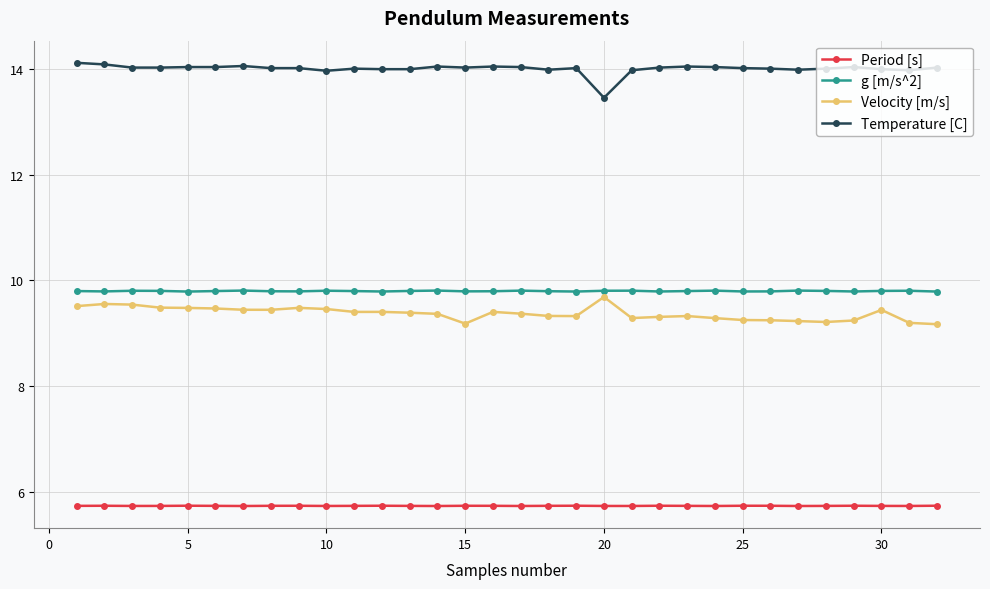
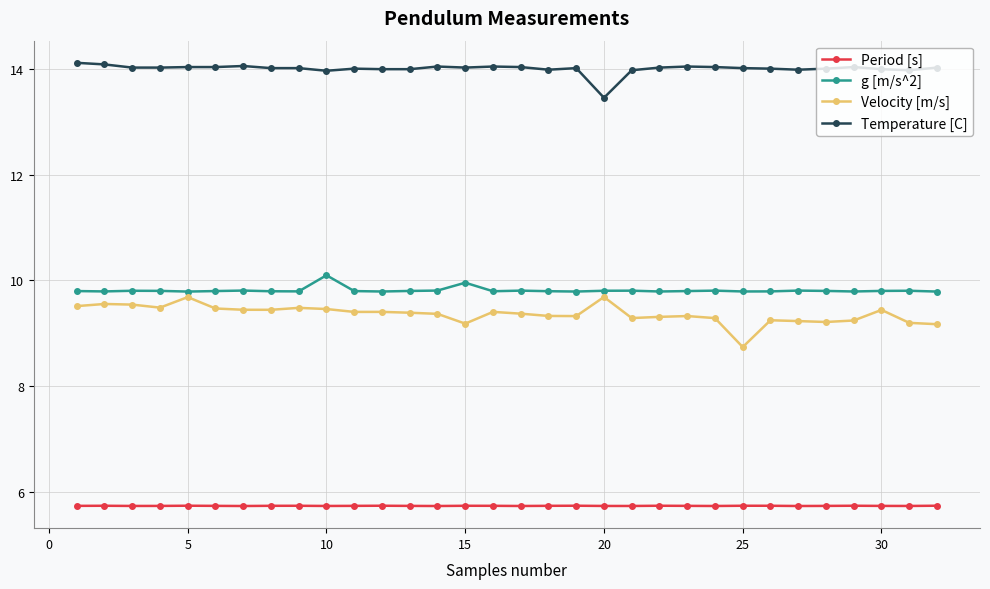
  {
    "Period [s]": {
      "5": 5.7,
      "10": 5.7,
      "15": 5.7,
      "20": 5.7,
      "25": 5.7,
      "30": 5.7
    },
    "g [m/s^2]": {
      "5": 9.8,
-     "10": 9.8,
-     "15": 9.8,
+     "10": 10.1,
+     "15": 10.0,
      "20": 9.8,
      "25": 9.8,
      "30": 9.8
    },
    "Velocity [m/s]": {
-     "5": 9.5,
+     "5": 9.7,
      "10": 9.5,
      "15": 9.2,
      "20": 9.7,
-     "25": 9.3,
+     "25": 8.7,
      "30": 9.4
    },
    "Temperature [C]": {
      "5": 14.0,
      "10": 14.0,
      "15": 14.0,
      "20": 13.5,
      "25": 14.0
    }
  }
